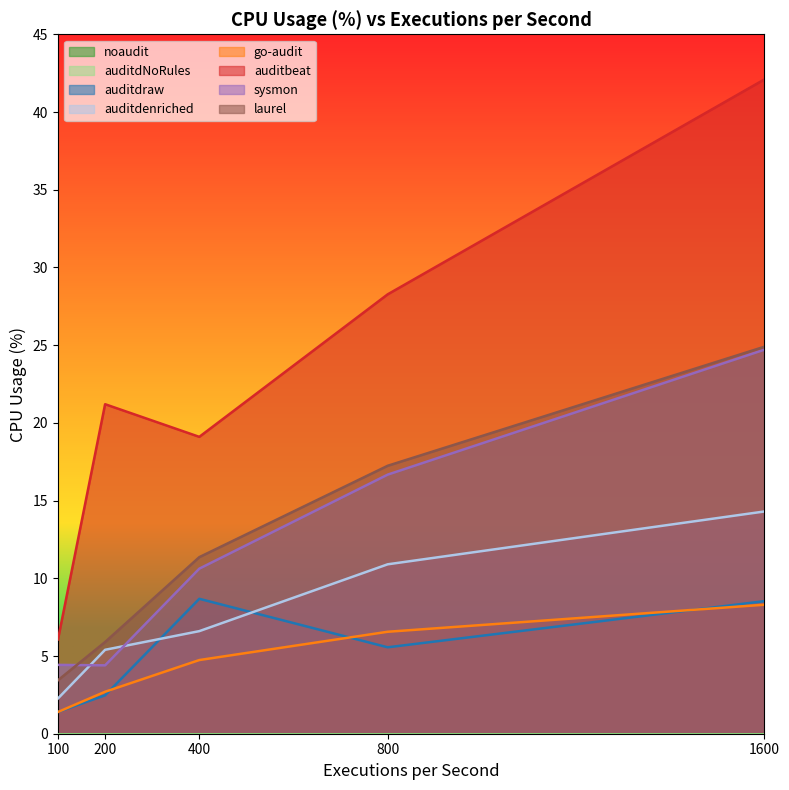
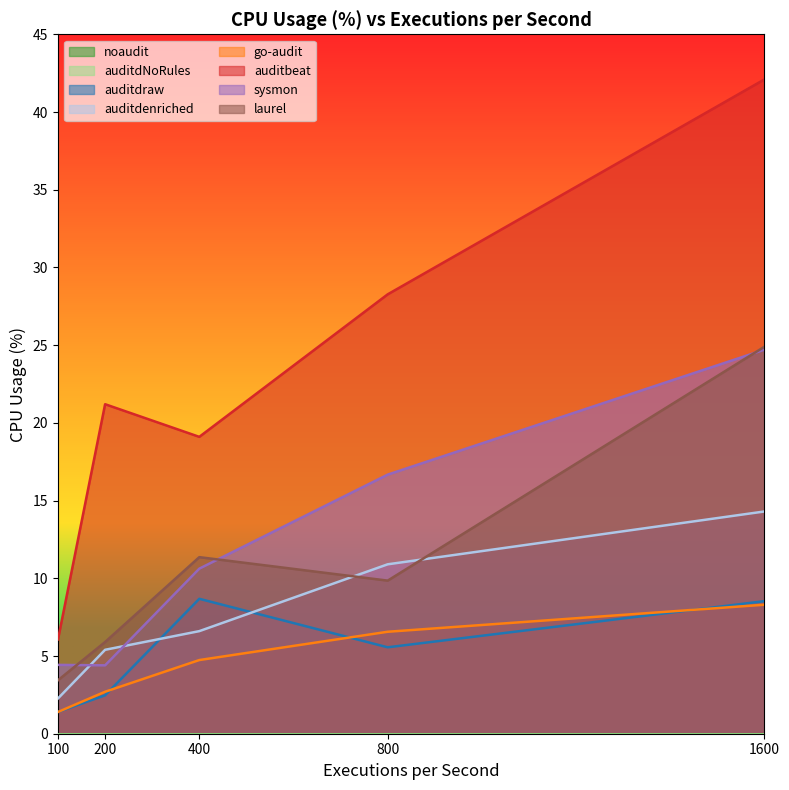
  {
    "auditdNoRules": {
      "100": 0.0,
      "200": 0.0,
      "400": 0.0,
      "800": 0.0,
      "1600": 0.0
    },
    "auditdraw": {
      "200": 2.5,
      "400": 8.7,
      "800": 5.6,
      "1600": 8.5
    },
    "auditdenriched": {
      "100": 2.3,
      "200": 5.4,
      "400": 6.6,
      "800": 10.9,
      "1600": 14.3
    },
    "go-audit": {
      "200": 2.7,
      "400": 4.7,
      "800": 6.6,
      "1600": 8.3
    },
    "auditbeat": {
      "100": 6.1,
      "200": 21.2,
      "400": 19.1,
      "800": 28.3,
      "1600": 42.1
    },
    "sysmon": {
      "100": 4.4,
      "200": 4.4,
      "400": 10.6,
      "800": 16.7,
      "1600": 24.7
    },
    "laurel": {
      "100": 3.4,
      "200": 5.9,
      "400": 11.4,
-     "800": 17.2,
+     "800": 9.9,
      "1600": 24.9
    }
  }
